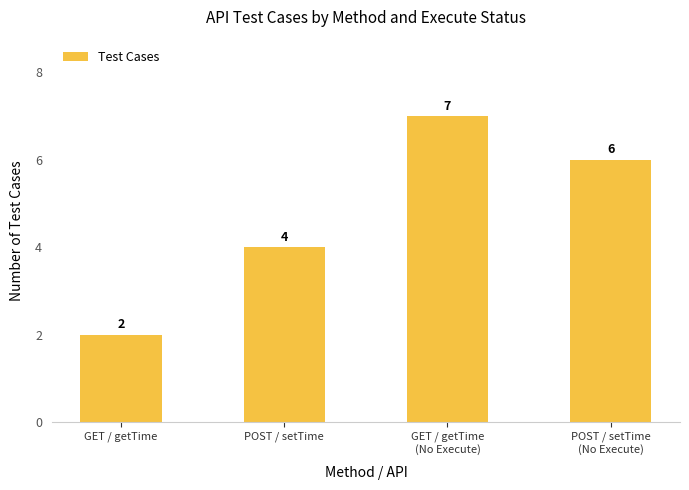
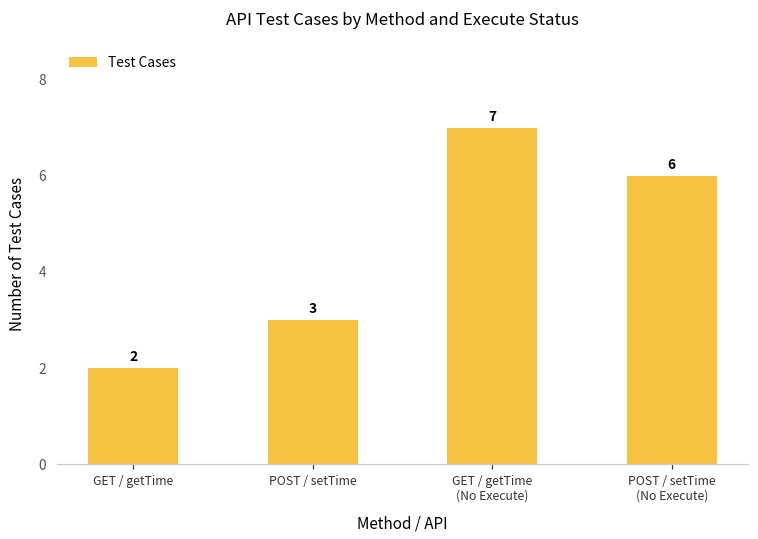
  {
    "GET / getTime": 2,
-   "POST / setTime": 4,
+   "POST / setTime": 3,
    "GET / getTime (No Execute)": 7,
    "POST / setTime (No Execute)": 6
  }
